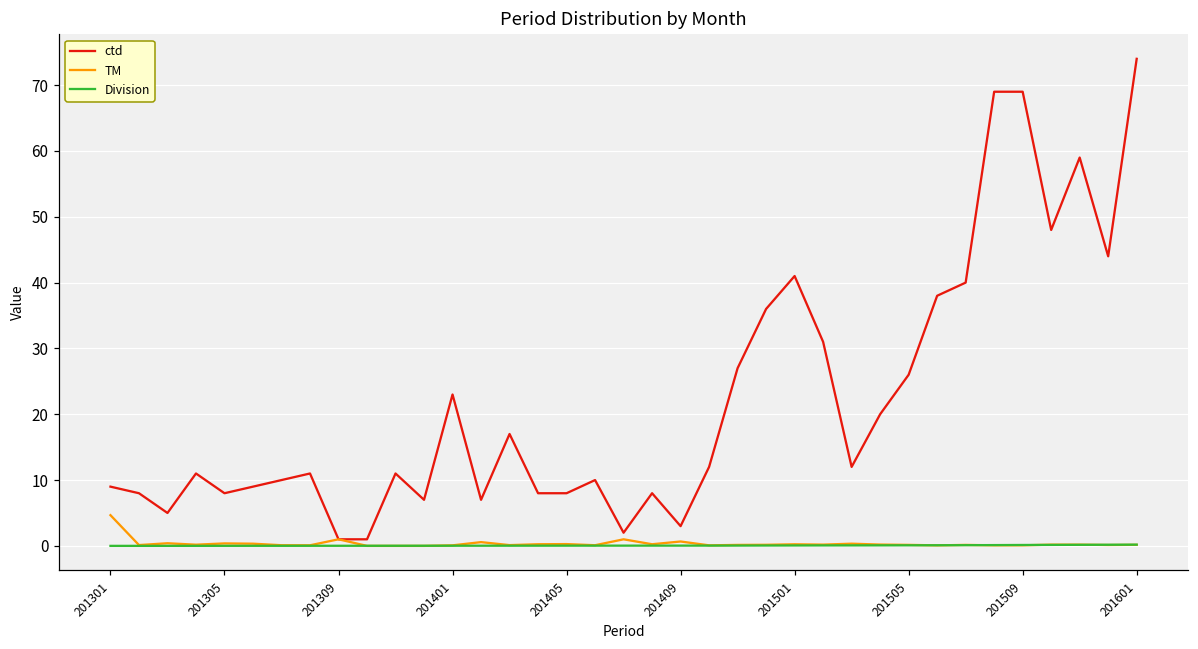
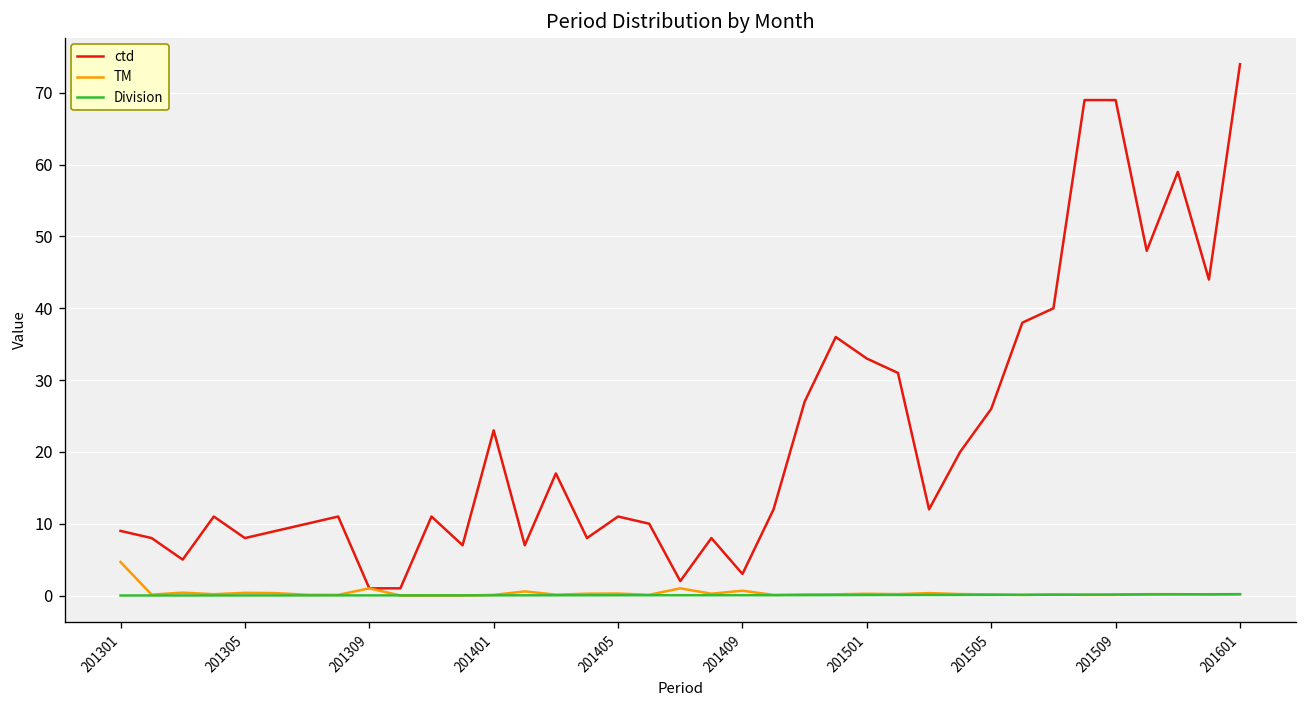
  {
    "ctd": {
      "201301": 9,
      "201305": 8,
      "201401": 23,
-     "201405": 8,
+     "201405": 11,
      "201409": 3,
-     "201501": 41,
+     "201501": 33,
      "201505": 26,
      "201509": 69,
      "201601": 74
    },
    "TM": {
      "201301": 5,
      "201409": 1
    },
    "Division": {
      "201301": 0,
      "201309": 0,
      "201409": 0
    }
  }
